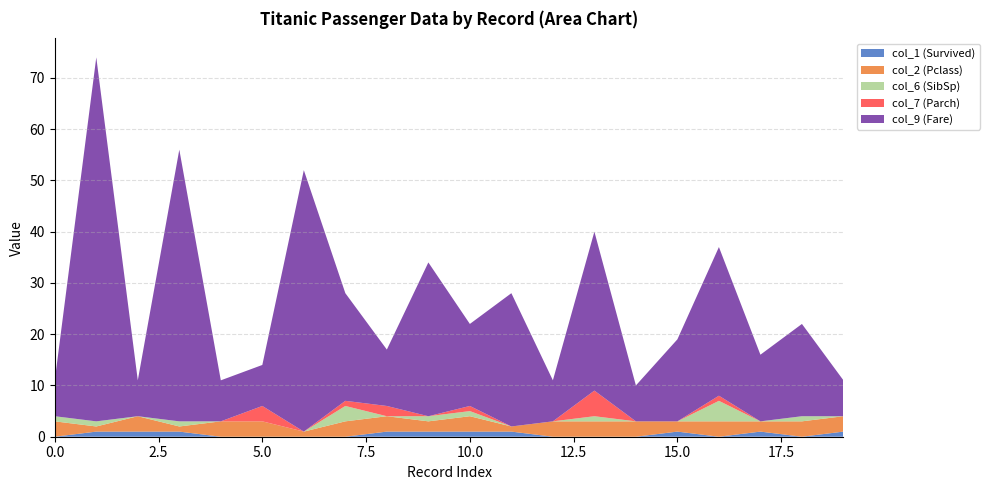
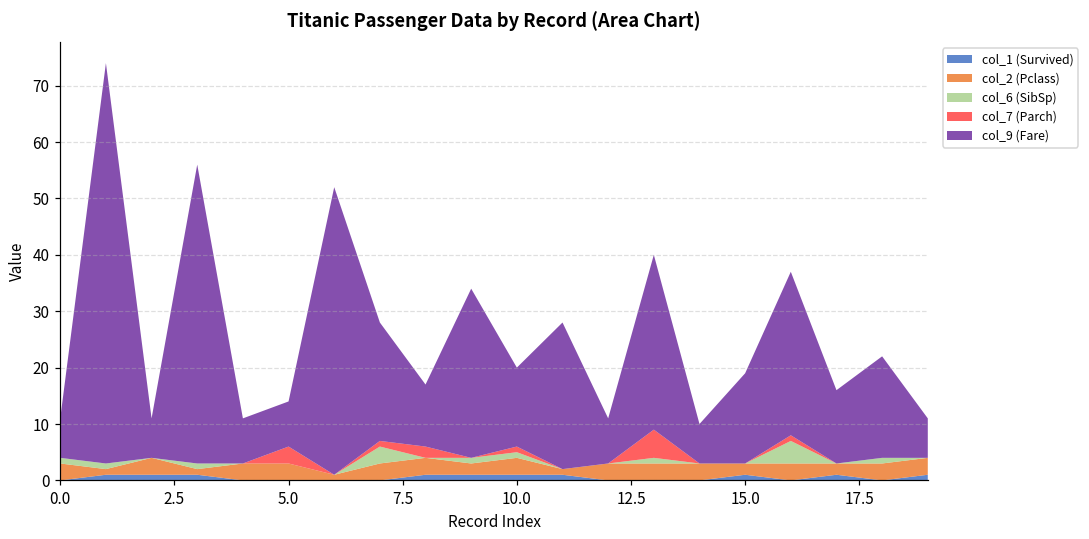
  {
    "col_1 (Survived)": {
      "0.0": 0,
      "5.0": 0,
      "10.0": 1,
      "15.0": 1
    },
    "col_9 (Fare)": {
      "0.0": 7,
      "5.0": 8,
-     "10.0": 16,
+     "10.0": 14,
      "15.0": 16
    }
  }
